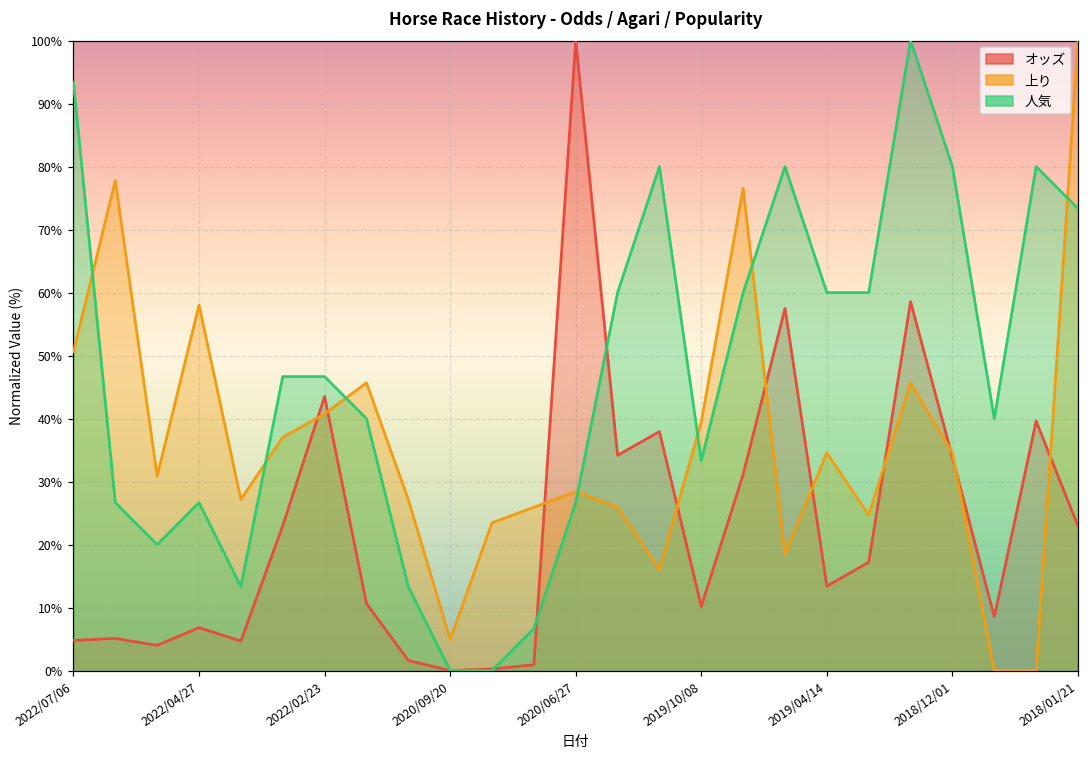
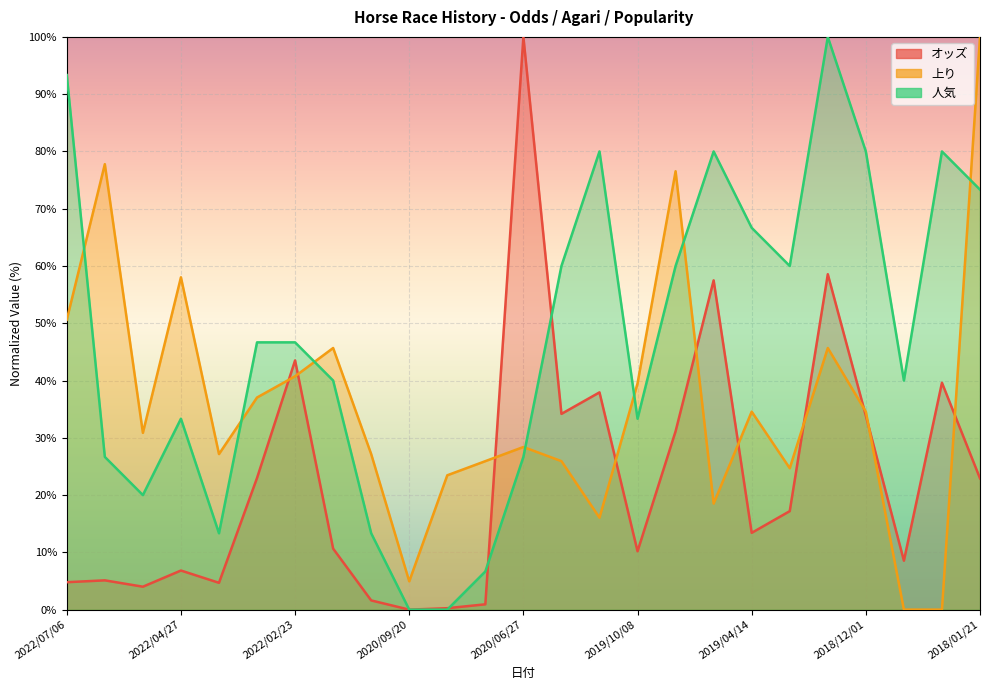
  {
    "人気": {
      "2022/07/06": "93%",
-     "2022/04/27": "27%",
+     "2022/04/27": "33%",
      "2022/02/23": "47%",
      "2020/06/27": "27%",
      "2019/10/08": "33%",
-     "2019/04/14": "60%",
+     "2019/04/14": "67%",
      "2018/12/01": "80%",
      "2018/01/21": "73%"
    }
  }
